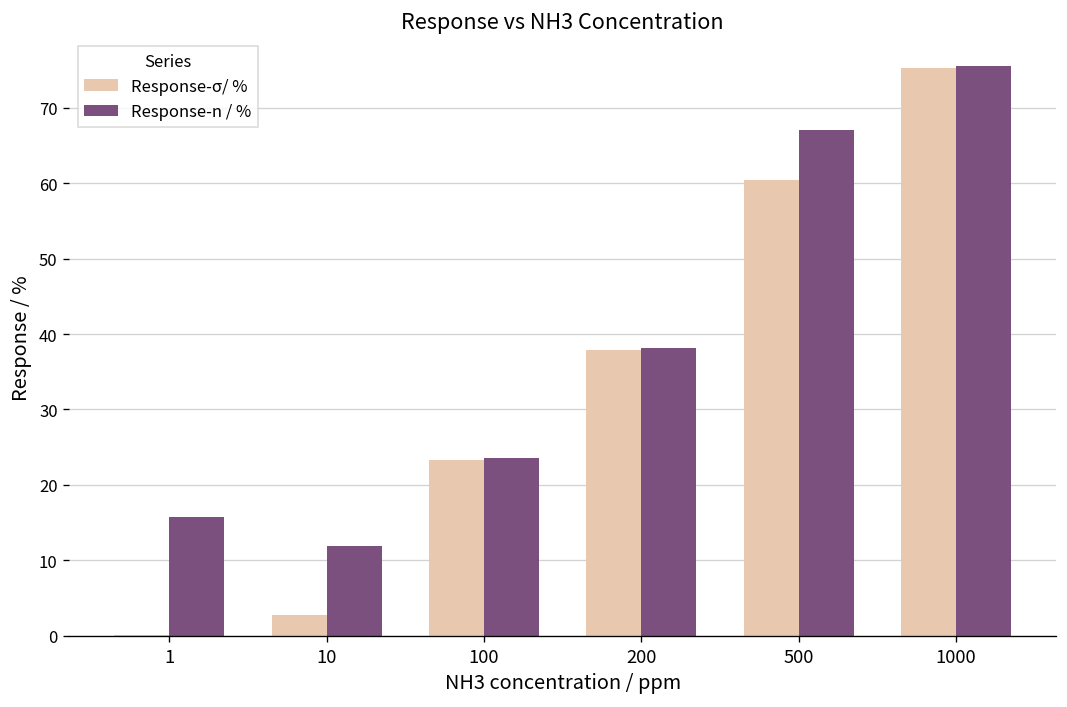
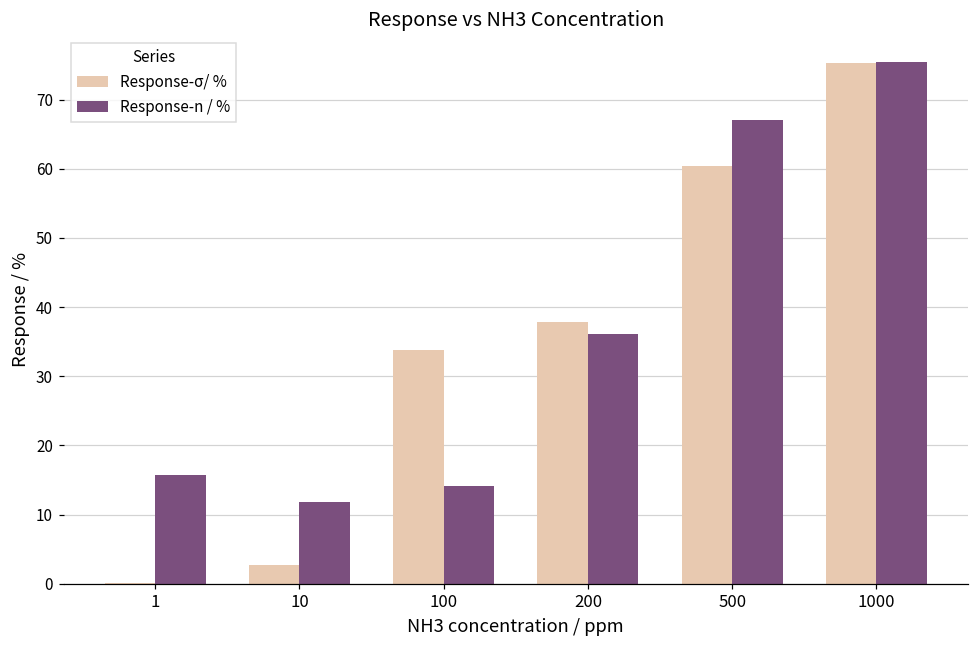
  {
    "Response-σ/ %": {
      "10": 3,
-     "100": 23,
+     "100": 34,
      "200": 38,
      "500": 60,
      "1000": 75
    },
    "Response-n / %": {
      "1": 16,
      "10": 12,
-     "100": 24,
-     "200": 38,
+     "100": 14,
+     "200": 36,
      "500": 67,
      "1000": 75
    }
  }
